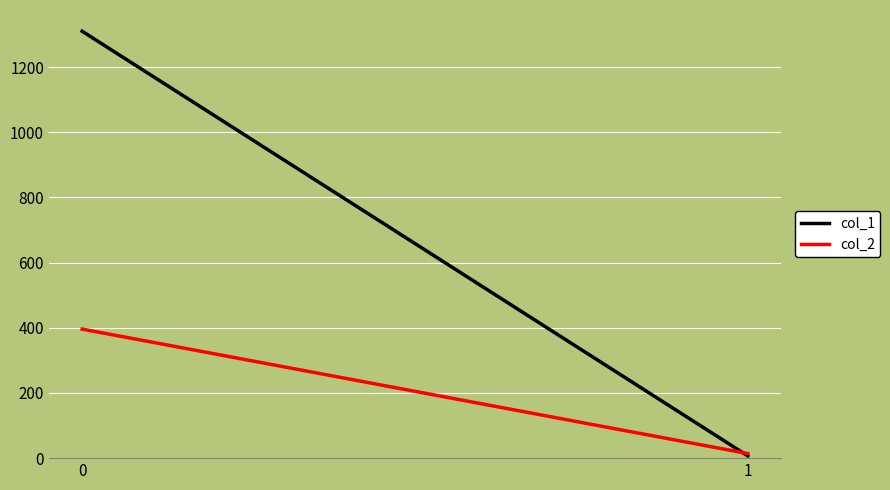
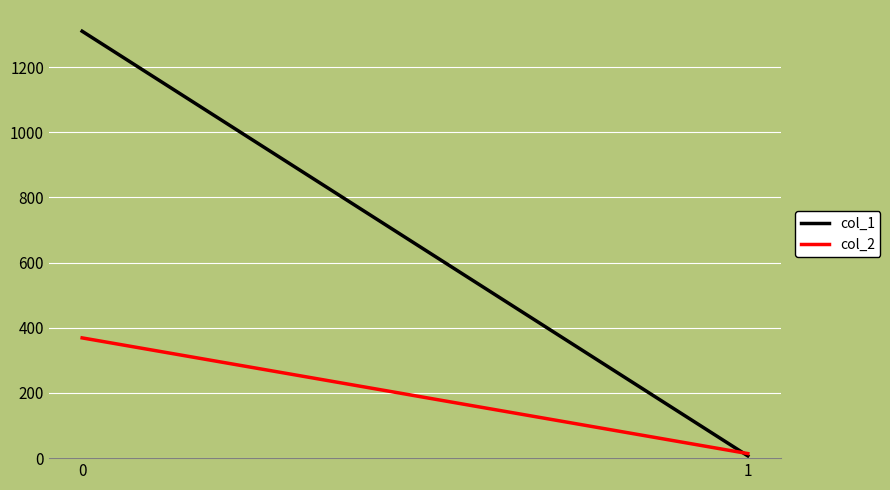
  {
    "col_1": {
      "0": 1310
    },
    "col_2": {
-     "0": 400
+     "0": 370
    }
  }
